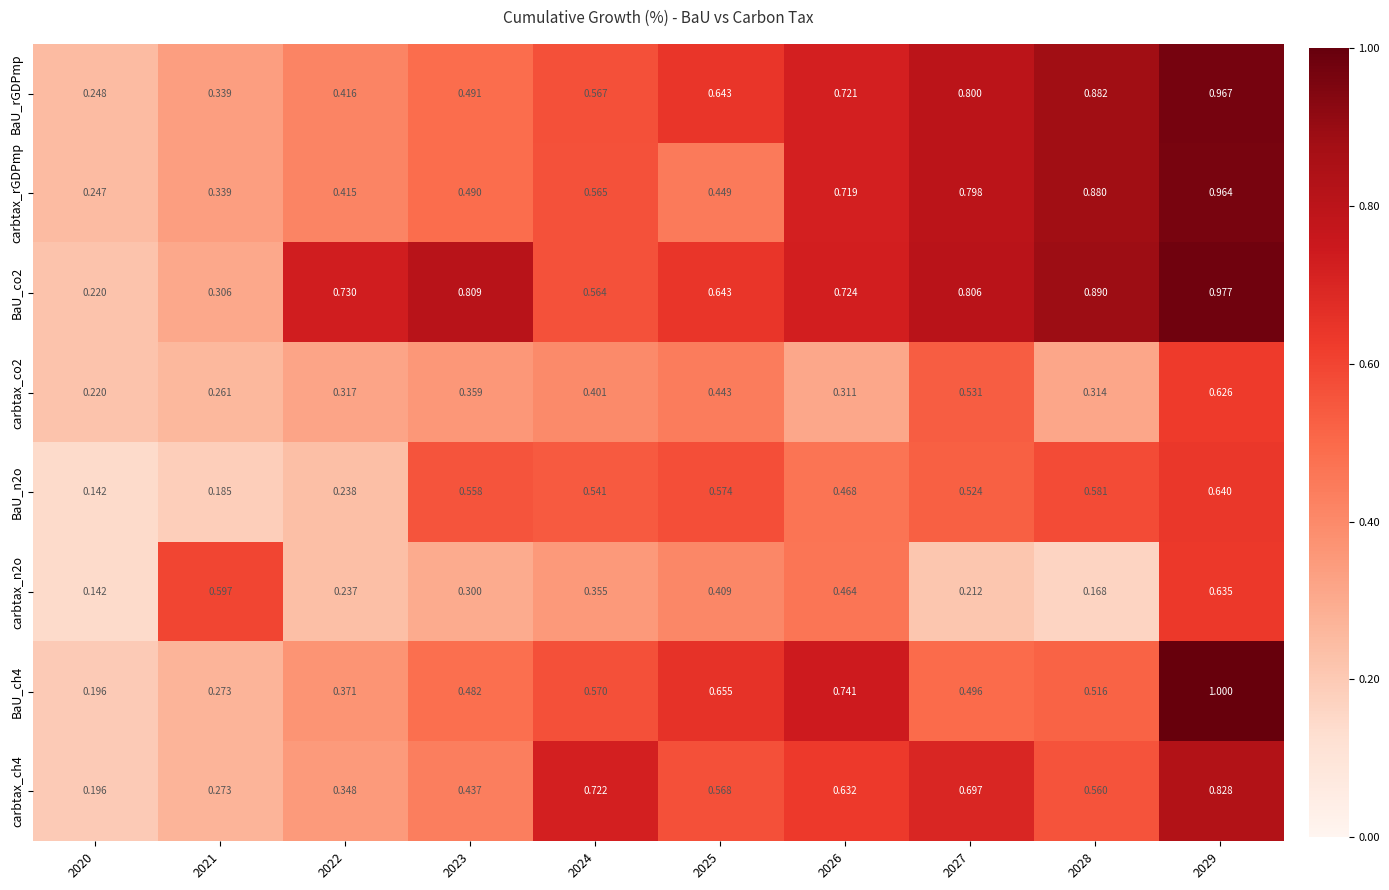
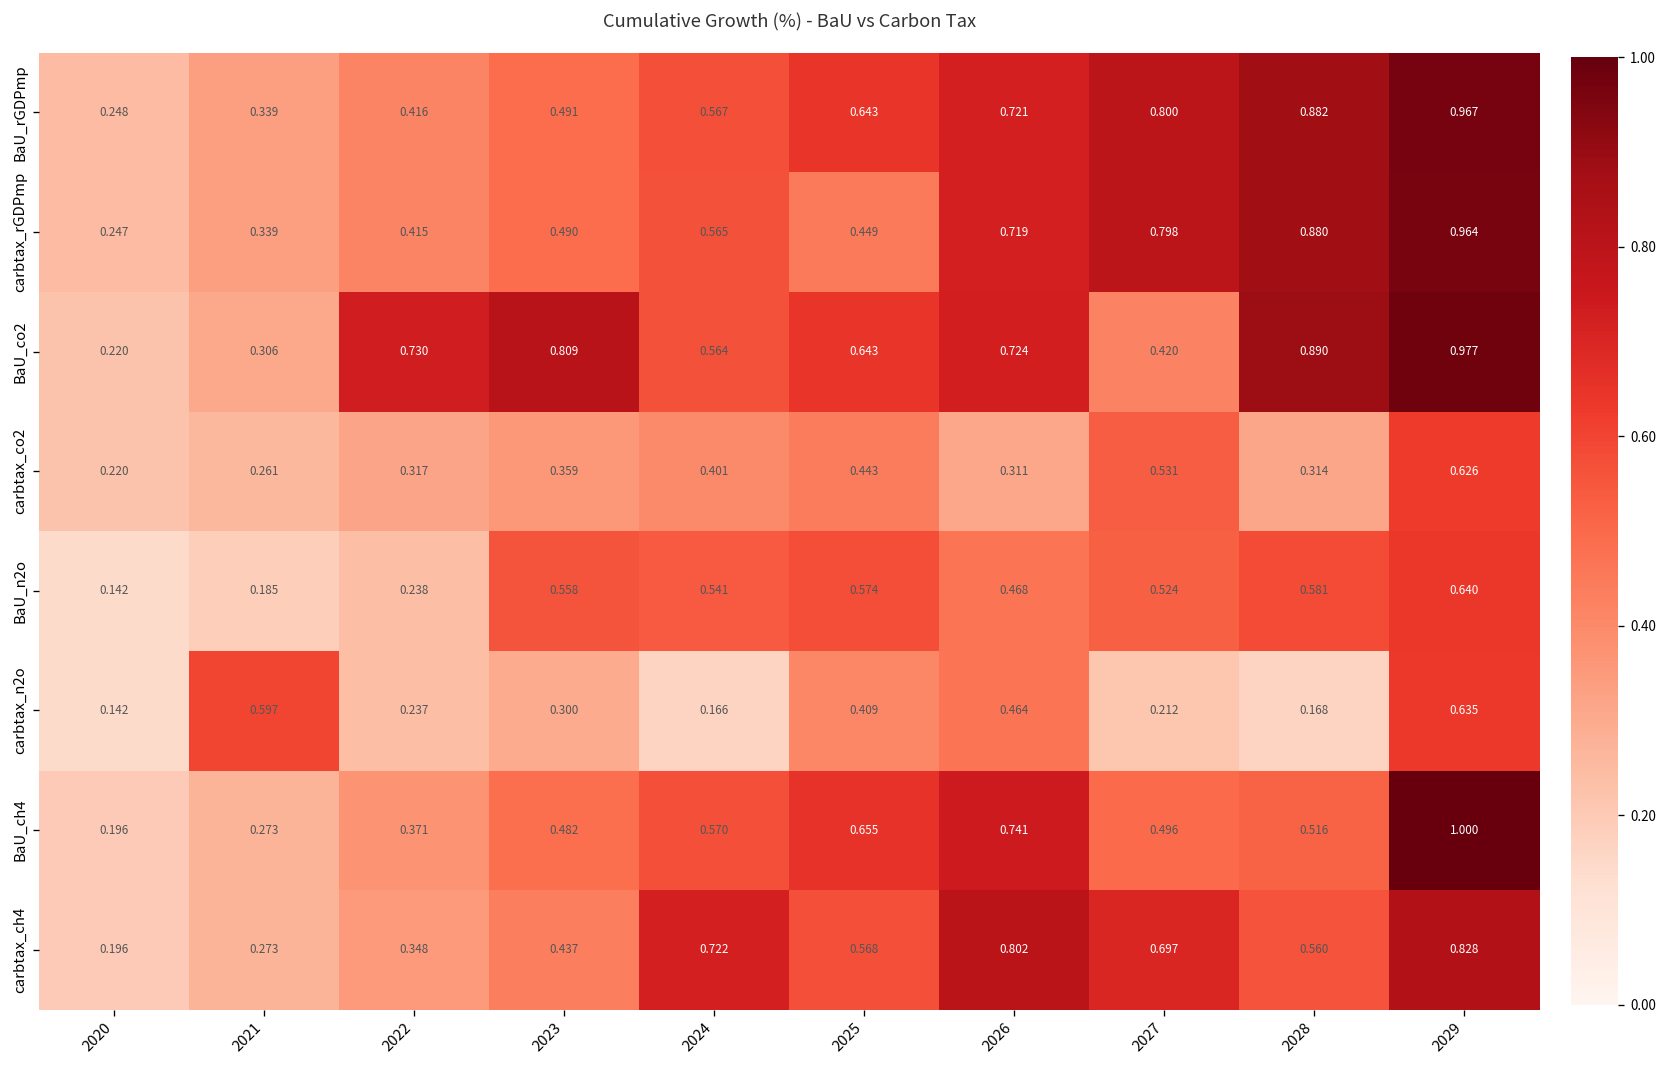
  {
    "BaU_rGDPmp": {
      "2020": 0.248,
      "2021": 0.339,
      "2022": 0.416,
      "2023": 0.491,
      "2024": 0.567,
      "2025": 0.643,
      "2026": 0.721,
      "2027": 0.800,
      "2028": 0.882,
      "2029": 0.967
    },
    "carbtax_rGDPmp": {
      "2020": 0.247,
      "2021": 0.339,
      "2022": 0.415,
      "2023": 0.490,
      "2024": 0.565,
      "2025": 0.449,
      "2026": 0.719,
      "2027": 0.798,
      "2028": 0.880,
      "2029": 0.964
    },
    "BaU_co2": {
      "2020": 0.220,
      "2021": 0.306,
      "2022": 0.730,
      "2023": 0.809,
      "2024": 0.564,
      "2025": 0.643,
      "2026": 0.724,
-     "2027": 0.806,
+     "2027": 0.420,
      "2028": 0.890,
      "2029": 0.977
    },
    "carbtax_co2": {
      "2020": 0.220,
      "2021": 0.261,
      "2022": 0.317,
      "2023": 0.359,
      "2024": 0.401,
      "2025": 0.443,
      "2026": 0.311,
      "2027": 0.531,
      "2028": 0.314,
      "2029": 0.626
    },
    "BaU_n2o": {
      "2020": 0.142,
      "2021": 0.185,
      "2022": 0.238,
      "2023": 0.558,
      "2024": 0.541,
      "2025": 0.574,
      "2026": 0.468,
      "2027": 0.524,
      "2028": 0.581,
      "2029": 0.640
    },
    "carbtax_n2o": {
      "2020": 0.142,
      "2021": 0.597,
      "2022": 0.237,
      "2023": 0.300,
-     "2024": 0.355,
+     "2024": 0.166,
      "2025": 0.409,
      "2026": 0.464,
      "2027": 0.212,
      "2028": 0.168,
      "2029": 0.635
    },
    "BaU_ch4": {
      "2020": 0.196,
      "2021": 0.273,
      "2022": 0.371,
      "2023": 0.482,
      "2024": 0.570,
      "2025": 0.655,
      "2026": 0.741,
      "2027": 0.496,
      "2028": 0.516,
      "2029": 1.000
    },
    "carbtax_ch4": {
      "2020": 0.196,
      "2021": 0.273,
      "2022": 0.348,
      "2023": 0.437,
      "2024": 0.722,
      "2025": 0.568,
-     "2026": 0.632,
+     "2026": 0.802,
      "2027": 0.697,
      "2028": 0.560,
      "2029": 0.828
    }
  }
